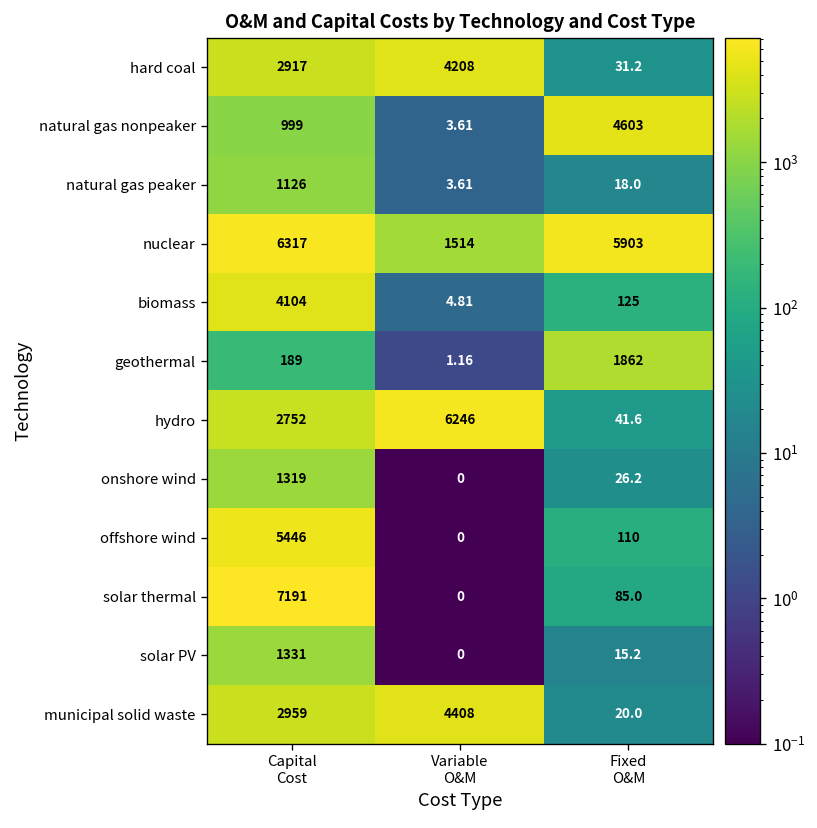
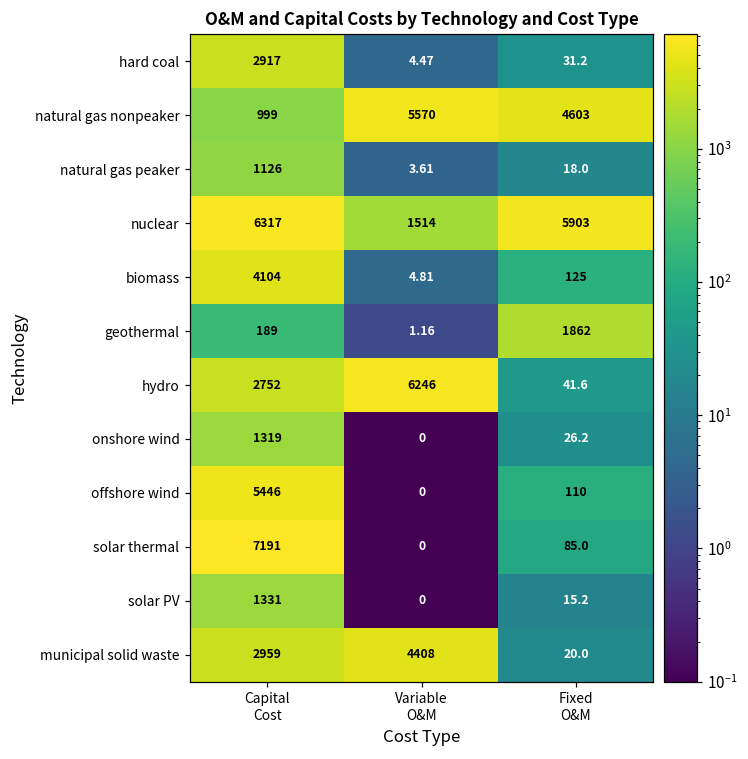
  {
    "hard coal": {
      "Capital Cost": 2917,
-     "Variable O&M": 4208,
+     "Variable O&M": 4.47,
      "Fixed O&M": 31.2
    },
    "natural gas nonpeaker": {
      "Capital Cost": 999,
-     "Variable O&M": 3.61,
+     "Variable O&M": 5570,
      "Fixed O&M": 4603
    },
    "natural gas peaker": {
      "Capital Cost": 1126,
      "Variable O&M": 3.61,
      "Fixed O&M": 18.0
    },
    "nuclear": {
      "Capital Cost": 6317,
      "Variable O&M": 1514,
      "Fixed O&M": 5903
    },
    "biomass": {
      "Capital Cost": 4104,
      "Variable O&M": 4.81,
      "Fixed O&M": 125
    },
    "geothermal": {
      "Capital Cost": 189,
      "Variable O&M": 1.16,
      "Fixed O&M": 1862
    },
    "hydro": {
      "Capital Cost": 2752,
      "Variable O&M": 6246,
      "Fixed O&M": 41.6
    },
    "onshore wind": {
      "Capital Cost": 1319,
      "Variable O&M": 0,
      "Fixed O&M": 26.2
    },
    "offshore wind": {
      "Capital Cost": 5446,
      "Variable O&M": 0,
      "Fixed O&M": 110
    },
    "solar thermal": {
      "Capital Cost": 7191,
      "Variable O&M": 0,
      "Fixed O&M": 85.0
    },
    "solar PV": {
      "Capital Cost": 1331,
      "Variable O&M": 0,
      "Fixed O&M": 15.2
    },
    "municipal solid waste": {
      "Capital Cost": 2959,
      "Variable O&M": 4408,
      "Fixed O&M": 20.0
    }
  }
